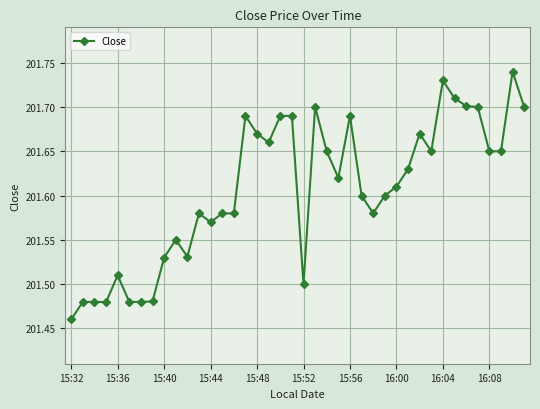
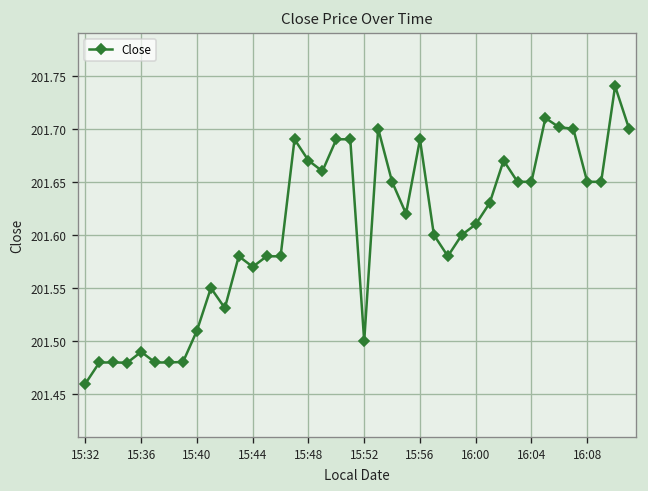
  {
    "15:32": 201.46,
-   "15:36": 201.51,
-   "15:40": 201.53,
+   "15:36": 201.49,
+   "15:40": 201.51,
    "15:44": 201.57,
    "15:48": 201.67,
    "15:52": 201.50,
    "15:56": 201.69,
    "16:00": 201.61,
-   "16:04": 201.73,
+   "16:04": 201.65,
    "16:08": 201.65
  }
